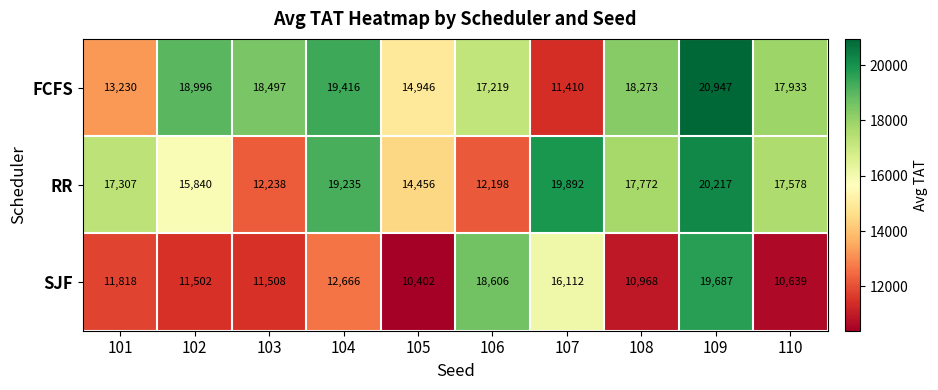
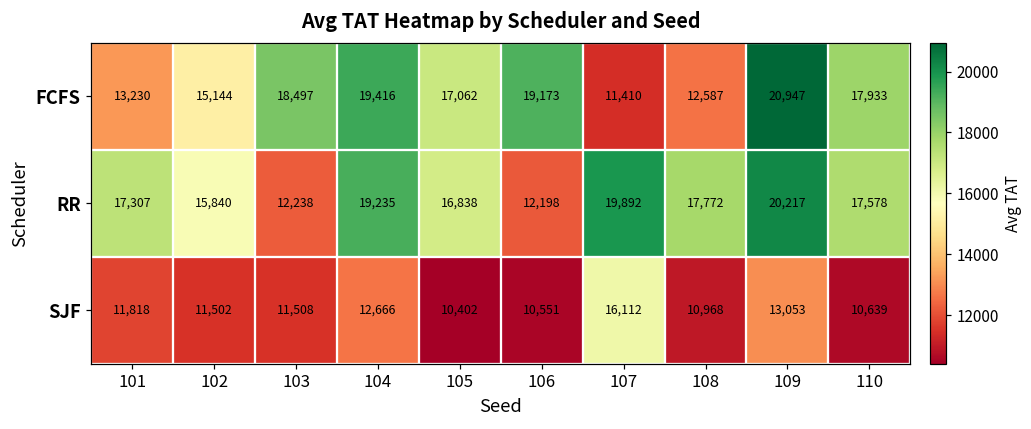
  {
    "FCFS": {
      "101": "13,230",
-     "102": "18,996",
+     "102": "15,144",
      "103": "18,497",
      "104": "19,416",
-     "105": "14,946",
-     "106": "17,219",
+     "105": "17,062",
+     "106": "19,173",
      "107": "11,410",
-     "108": "18,273",
+     "108": "12,587",
      "109": "20,947",
      "110": "17,933"
    },
    "RR": {
      "101": "17,307",
      "102": "15,840",
      "103": "12,238",
      "104": "19,235",
-     "105": "14,456",
+     "105": "16,838",
      "106": "12,198",
      "107": "19,892",
      "108": "17,772",
      "109": "20,217",
      "110": "17,578"
    },
    "SJF": {
      "101": "11,818",
      "102": "11,502",
      "103": "11,508",
      "104": "12,666",
      "105": "10,402",
-     "106": "18,606",
+     "106": "10,551",
      "107": "16,112",
      "108": "10,968",
-     "109": "19,687",
+     "109": "13,053",
      "110": "10,639"
    }
  }
